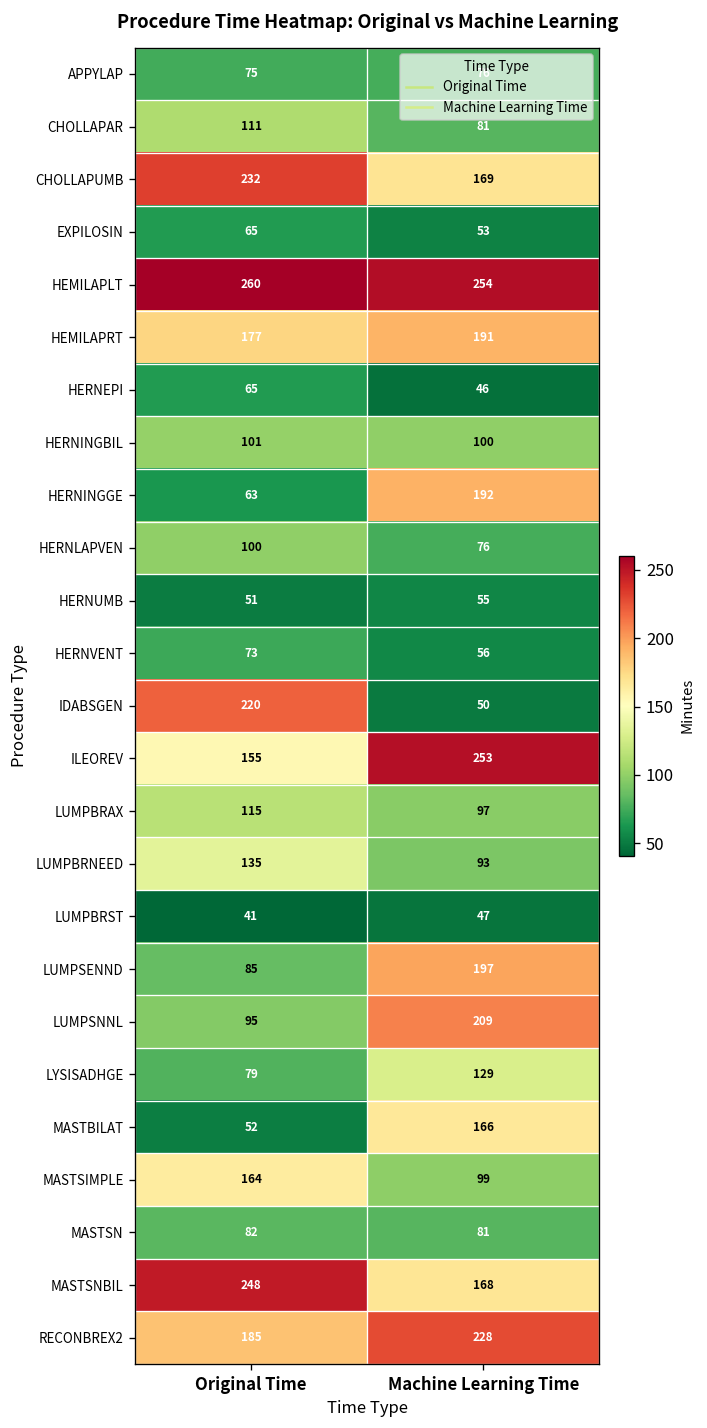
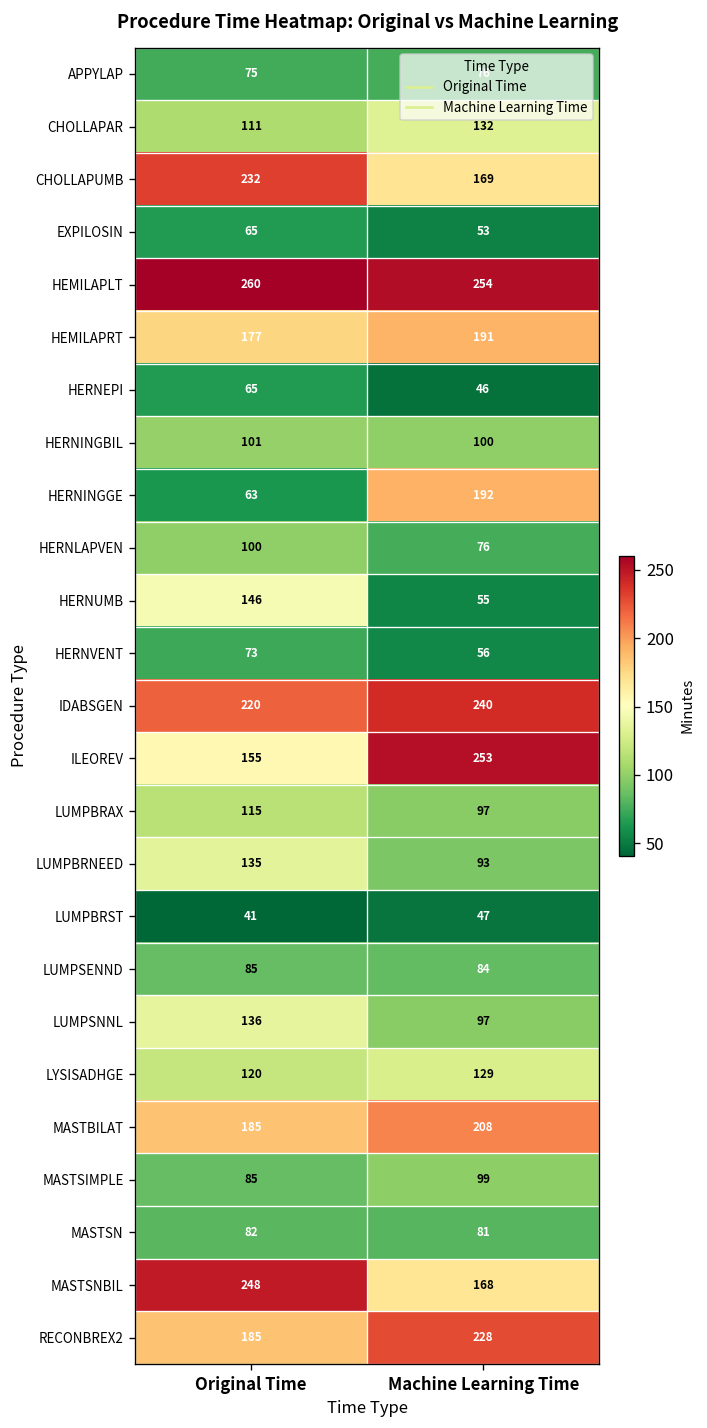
  {
    "APPYLAP": {
      "Original Time": 75
    },
    "CHOLLAPAR": {
      "Original Time": 111,
-     "Machine Learning Time": 81
+     "Machine Learning Time": 132
    },
    "CHOLLAPUMB": {
      "Original Time": 232,
      "Machine Learning Time": 169
    },
    "EXPILOSIN": {
      "Original Time": 65,
      "Machine Learning Time": 53
    },
    "HEMILAPLT": {
      "Original Time": 260,
      "Machine Learning Time": 254
    },
    "HEMILAPRT": {
      "Original Time": 177,
      "Machine Learning Time": 191
    },
    "HERNEPI": {
      "Original Time": 65,
      "Machine Learning Time": 46
    },
    "HERNINGBIL": {
      "Original Time": 101,
      "Machine Learning Time": 100
    },
    "HERNINGGE": {
      "Original Time": 63,
      "Machine Learning Time": 192
    },
    "HERNLAPVEN": {
      "Original Time": 100,
      "Machine Learning Time": 76
    },
    "HERNUMB": {
-     "Original Time": 51,
+     "Original Time": 146,
      "Machine Learning Time": 55
    },
    "HERNVENT": {
      "Original Time": 73,
      "Machine Learning Time": 56
    },
    "IDABSGEN": {
      "Original Time": 220,
-     "Machine Learning Time": 50
+     "Machine Learning Time": 240
    },
    "ILEOREV": {
      "Original Time": 155,
      "Machine Learning Time": 253
    },
    "LUMPBRAX": {
      "Original Time": 115,
      "Machine Learning Time": 97
    },
    "LUMPBRNEED": {
      "Original Time": 135,
      "Machine Learning Time": 93
    },
    "LUMPBRST": {
      "Original Time": 41,
      "Machine Learning Time": 47
    },
    "LUMPSENND": {
      "Original Time": 85,
-     "Machine Learning Time": 197
+     "Machine Learning Time": 84
    },
    "LUMPSNNL": {
-     "Original Time": 95,
-     "Machine Learning Time": 209
+     "Original Time": 136,
+     "Machine Learning Time": 97
    },
    "LYSISADHGE": {
-     "Original Time": 79,
+     "Original Time": 120,
      "Machine Learning Time": 129
    },
    "MASTBILAT": {
-     "Original Time": 52,
-     "Machine Learning Time": 166
+     "Original Time": 185,
+     "Machine Learning Time": 208
    },
    "MASTSIMPLE": {
-     "Original Time": 164,
+     "Original Time": 85,
      "Machine Learning Time": 99
    },
    "MASTSN": {
      "Original Time": 82,
      "Machine Learning Time": 81
    },
    "MASTSNBIL": {
      "Original Time": 248,
      "Machine Learning Time": 168
    },
    "RECONBREX2": {
      "Original Time": 185,
      "Machine Learning Time": 228
    }
  }
